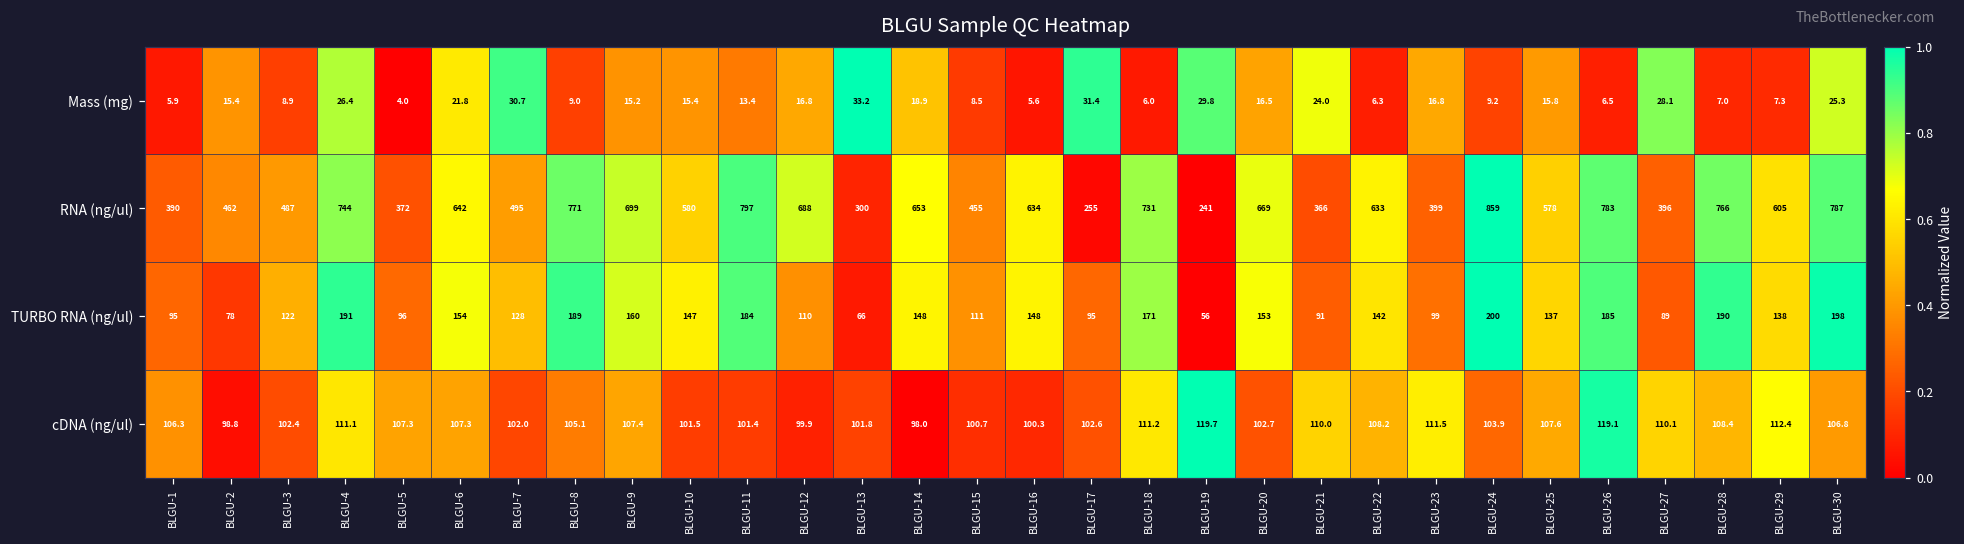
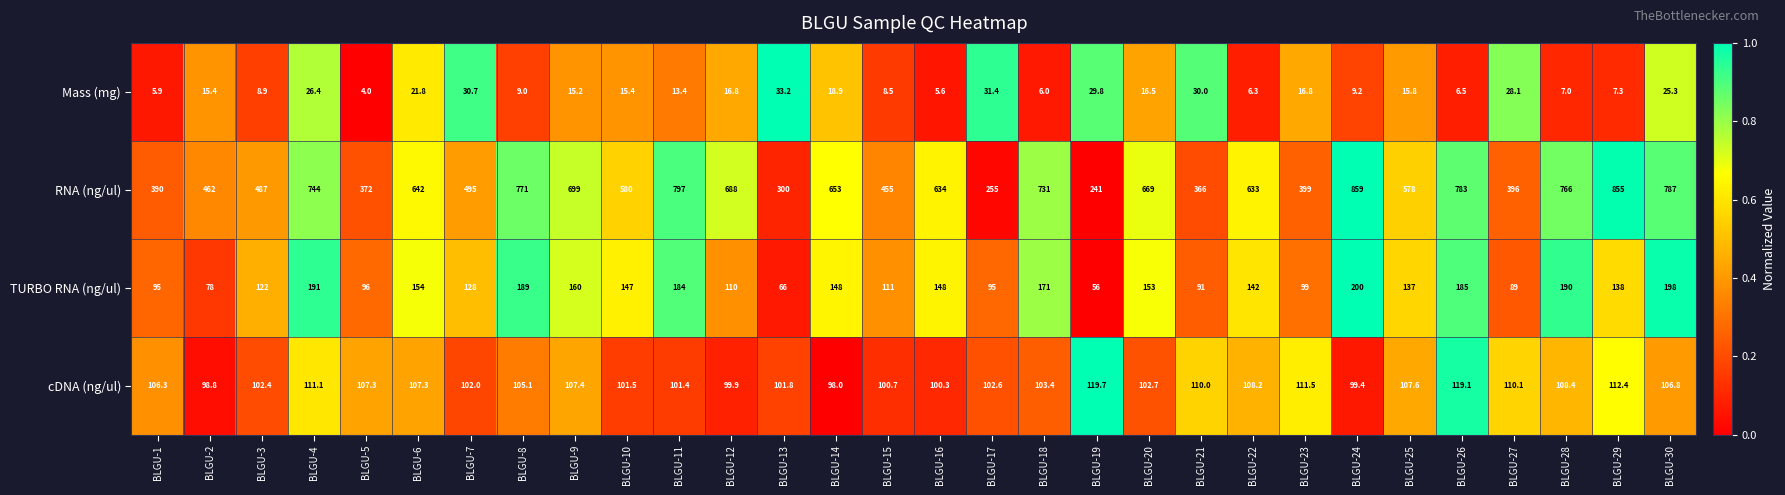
  {
    "Mass (mg)": {
      "BLGU-1": 5.9,
      "BLGU-2": 15.4,
      "BLGU-3": 8.9,
      "BLGU-4": 26.4,
      "BLGU-5": 4.0,
      "BLGU-6": 21.8,
      "BLGU-7": 30.7,
      "BLGU-8": 9.0,
      "BLGU-9": 15.2,
      "BLGU-10": 15.4,
      "BLGU-11": 13.4,
      "BLGU-12": 16.8,
      "BLGU-13": 33.2,
      "BLGU-14": 18.9,
      "BLGU-15": 8.5,
      "BLGU-16": 5.6,
      "BLGU-17": 31.4,
      "BLGU-18": 6.0,
      "BLGU-19": 29.8,
      "BLGU-20": 16.5,
-     "BLGU-21": 24.0,
+     "BLGU-21": 30.0,
      "BLGU-22": 6.3,
      "BLGU-23": 16.8,
      "BLGU-24": 9.2,
      "BLGU-25": 15.8,
      "BLGU-26": 6.5,
      "BLGU-27": 28.1,
      "BLGU-28": 7.0,
      "BLGU-29": 7.3,
      "BLGU-30": 25.3
    },
    "RNA (ng/ul)": {
      "BLGU-1": 390,
      "BLGU-2": 462,
      "BLGU-3": 487,
      "BLGU-4": 744,
      "BLGU-5": 372,
      "BLGU-6": 642,
      "BLGU-7": 495,
      "BLGU-8": 771,
      "BLGU-9": 699,
      "BLGU-10": 580,
      "BLGU-11": 797,
      "BLGU-12": 688,
      "BLGU-13": 300,
      "BLGU-14": 653,
      "BLGU-15": 455,
      "BLGU-16": 634,
      "BLGU-17": 255,
      "BLGU-18": 731,
      "BLGU-19": 241,
      "BLGU-20": 669,
      "BLGU-21": 366,
      "BLGU-22": 633,
      "BLGU-23": 399,
      "BLGU-24": 859,
      "BLGU-25": 578,
      "BLGU-26": 783,
      "BLGU-27": 396,
      "BLGU-28": 766,
-     "BLGU-29": 605,
+     "BLGU-29": 855,
      "BLGU-30": 787
    },
    "TURBO RNA (ng/ul)": {
      "BLGU-1": 95,
      "BLGU-2": 78,
      "BLGU-3": 122,
      "BLGU-4": 191,
      "BLGU-5": 96,
      "BLGU-6": 154,
      "BLGU-7": 128,
      "BLGU-8": 189,
      "BLGU-9": 160,
      "BLGU-10": 147,
      "BLGU-11": 184,
      "BLGU-12": 110,
      "BLGU-13": 66,
      "BLGU-14": 148,
      "BLGU-15": 111,
      "BLGU-16": 148,
      "BLGU-17": 95,
      "BLGU-18": 171,
      "BLGU-19": 56,
      "BLGU-20": 153,
      "BLGU-21": 91,
      "BLGU-22": 142,
      "BLGU-23": 99,
      "BLGU-24": 200,
      "BLGU-25": 137,
      "BLGU-26": 185,
      "BLGU-27": 89,
      "BLGU-28": 190,
      "BLGU-29": 138,
      "BLGU-30": 198
    },
    "cDNA (ng/ul)": {
      "BLGU-1": 106.3,
      "BLGU-2": 98.8,
      "BLGU-3": 102.4,
      "BLGU-4": 111.1,
      "BLGU-5": 107.3,
      "BLGU-6": 107.3,
      "BLGU-7": 102.0,
      "BLGU-8": 105.1,
      "BLGU-9": 107.4,
      "BLGU-10": 101.5,
      "BLGU-11": 101.4,
      "BLGU-12": 99.9,
      "BLGU-13": 101.8,
      "BLGU-14": 98.0,
      "BLGU-15": 100.7,
      "BLGU-16": 100.3,
      "BLGU-17": 102.6,
-     "BLGU-18": 111.2,
+     "BLGU-18": 103.4,
      "BLGU-19": 119.7,
      "BLGU-20": 102.7,
      "BLGU-21": 110.0,
      "BLGU-22": 108.2,
      "BLGU-23": 111.5,
-     "BLGU-24": 103.9,
+     "BLGU-24": 99.4,
      "BLGU-25": 107.6,
      "BLGU-26": 119.1,
      "BLGU-27": 110.1,
      "BLGU-28": 108.4,
      "BLGU-29": 112.4,
      "BLGU-30": 106.8
    }
  }
